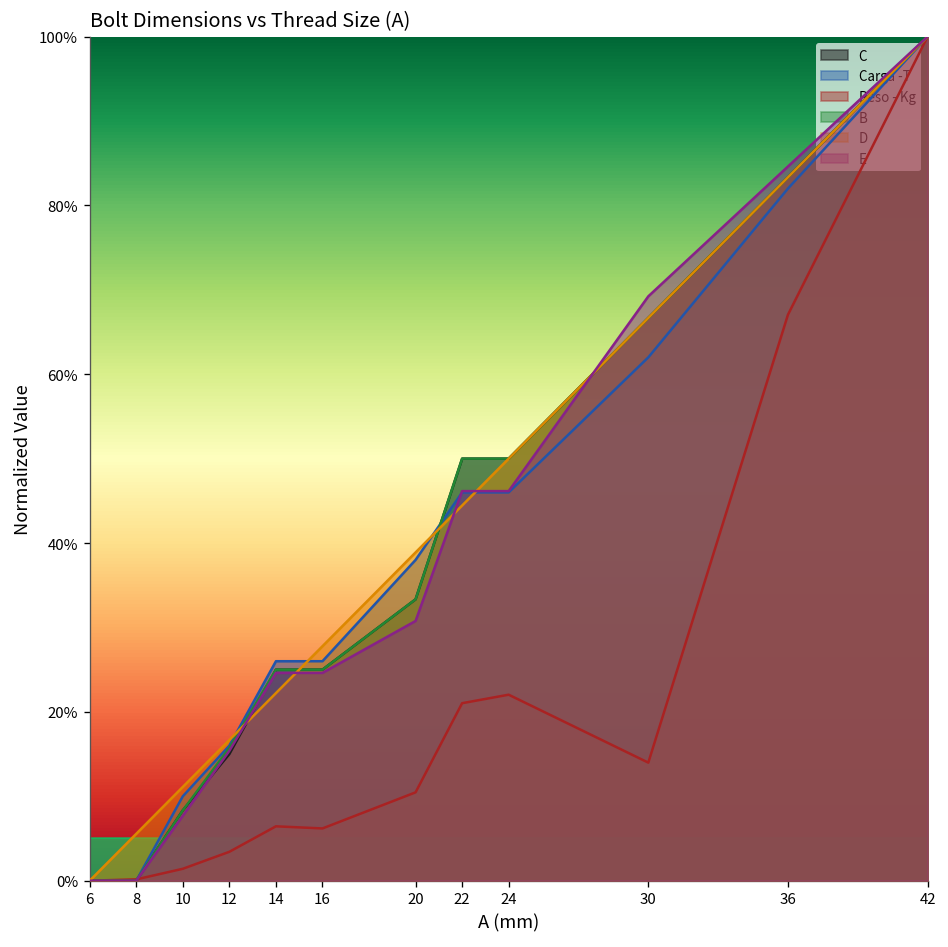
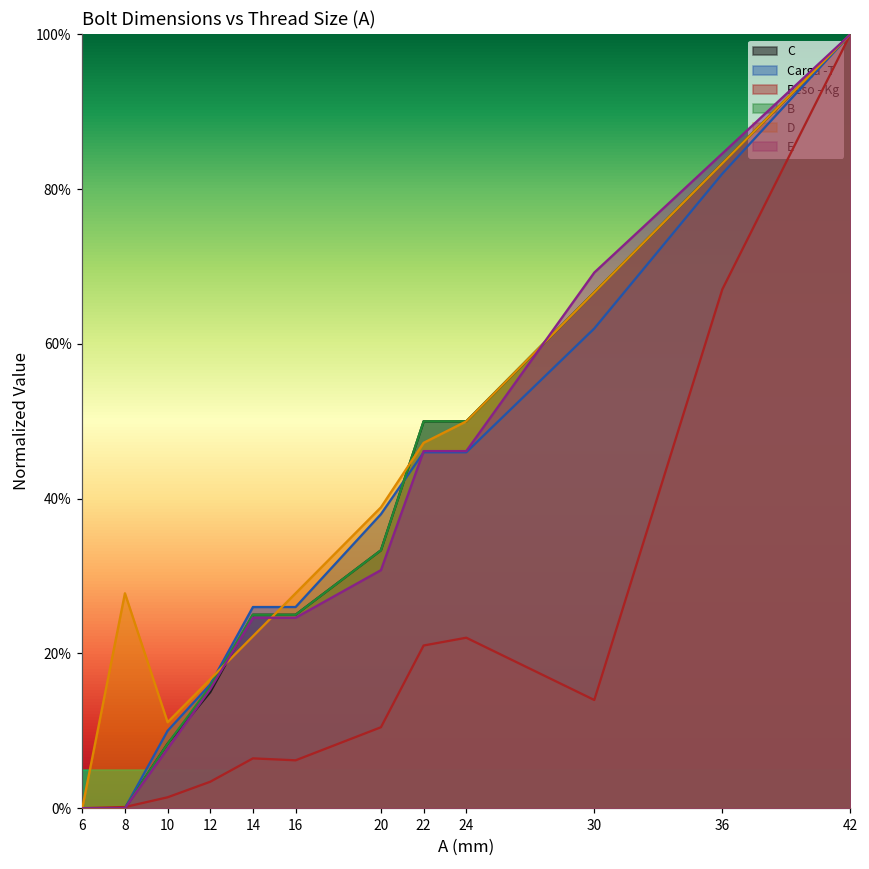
  {
    "C": {
      "12": "15%"
    },
    "Carga -T": {
      "10": "10%",
      "14": "26%",
      "16": "26%",
      "20": "38%",
      "30": "62%",
      "36": "82%"
    },
    "Peso - Kg": {
      "14": "6%",
      "16": "6%",
      "20": "10%",
      "22": "21%",
      "24": "22%",
      "30": "14%",
      "36": "67%"
    },
    "D": {
-     "8": "6%",
+     "8": "28%",
      "10": "11%",
      "12": "17%",
      "14": "22%",
      "16": "28%",
      "20": "39%",
-     "22": "44%"
+     "22": "47%"
    },
    "E": {
      "10": "8%",
      "14": "25%",
      "16": "25%",
      "20": "31%",
      "30": "69%",
      "36": "85%"
    }
  }
